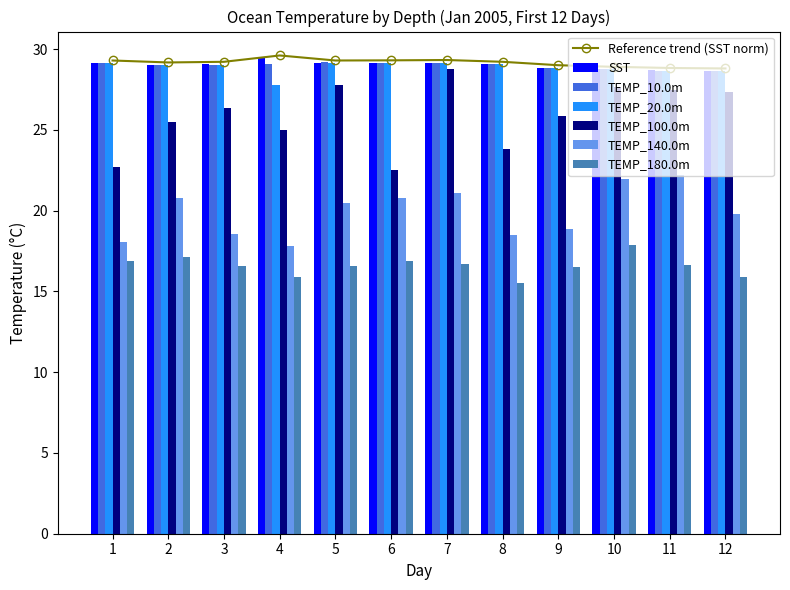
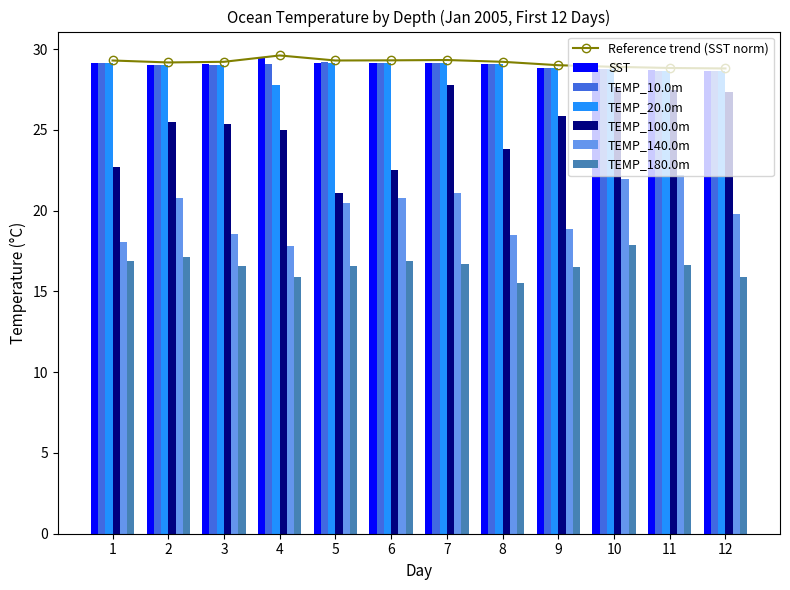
  {
    "SST": {
      "1": 29.1,
      "2": 29.0,
      "3": 29.1,
      "4": 29.5,
      "5": 29.1,
      "6": 29.2,
      "7": 29.2,
      "8": 29.1,
      "9": 28.9
    },
    "Reference trend (SST norm)": {
      "1": 29.3,
      "2": 29.2,
      "3": 29.2,
      "4": 29.6,
      "5": 29.3,
      "6": 29.3,
      "7": 29.3,
      "8": 29.2,
      "9": 29.0
    },
    "TEMP_20.0m": {
      "1": 29.1,
      "2": 29.0,
      "3": 29.0,
      "4": 27.8,
      "5": 29.1,
      "6": 29.1,
      "7": 29.1,
      "8": 29.1,
      "9": 28.9
    },
    "TEMP_100.0m": {
      "1": 22.7,
      "2": 25.5,
-     "3": 26.3,
+     "3": 25.4,
      "4": 25.0,
-     "5": 27.8,
+     "5": 21.1,
      "6": 22.5,
-     "7": 28.8,
+     "7": 27.8,
      "8": 23.8,
      "9": 25.9
    }
  }
